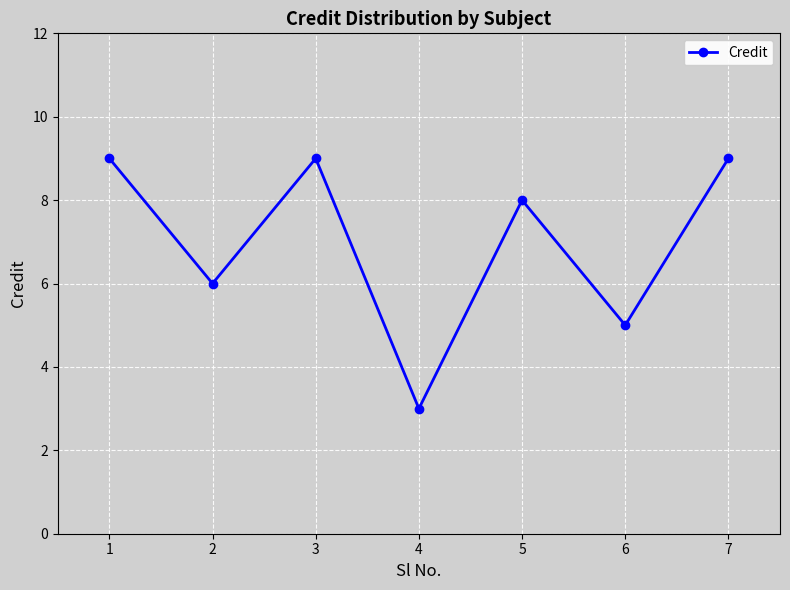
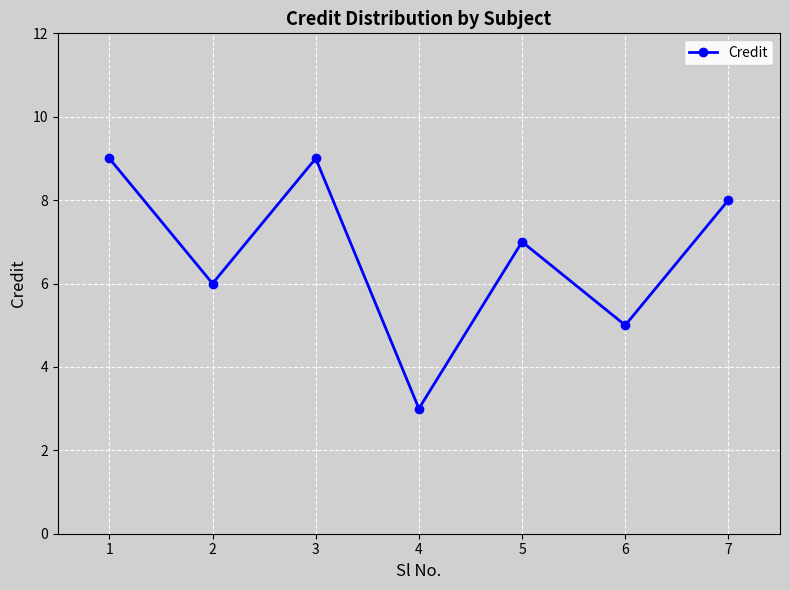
  {
    "1": 9,
    "2": 6,
    "3": 9,
    "4": 3,
-   "5": 8,
+   "5": 7,
    "6": 5,
-   "7": 9
+   "7": 8
  }
